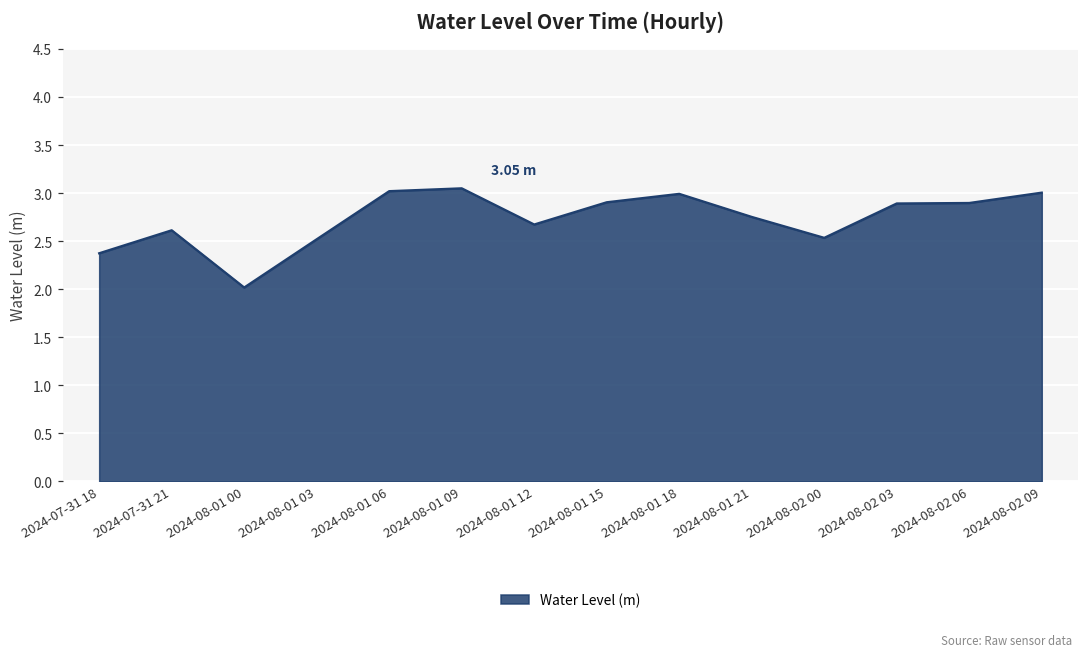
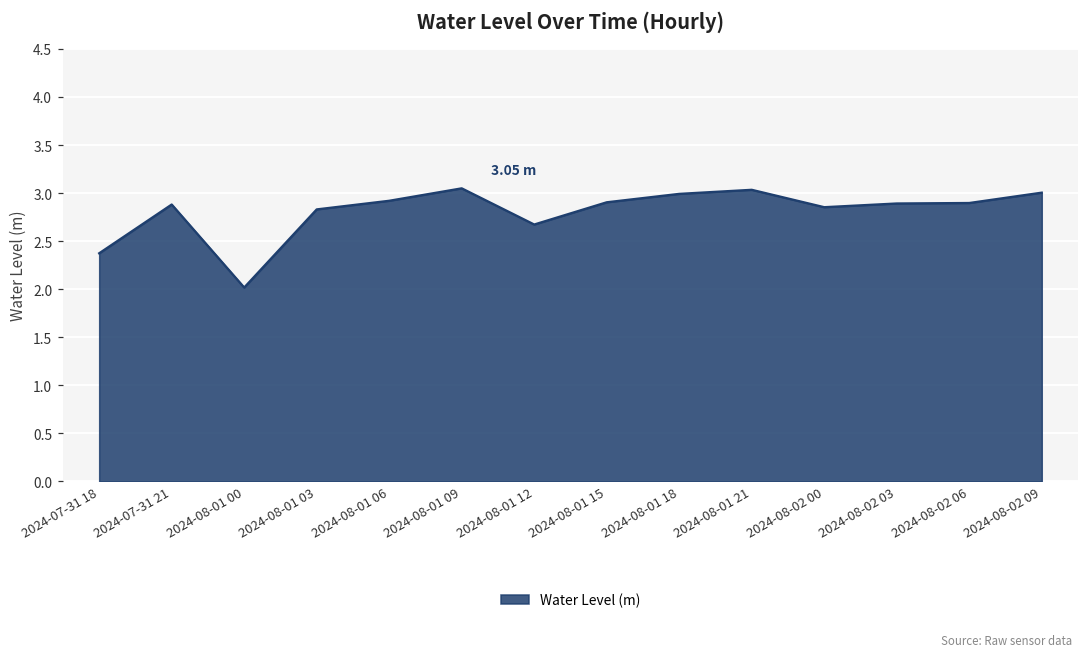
  {
    "2024-07-31 18": 2.4,
-   "2024-07-31 21": 2.6,
+   "2024-07-31 21": 2.9,
    "2024-08-01 00": 2.0,
-   "2024-08-01 03": 2.5,
-   "2024-08-01 06": 3.0,
+   "2024-08-01 03": 2.8,
+   "2024-08-01 06": 2.9,
    "2024-08-01 09": 3.1,
    "2024-08-01 12": 2.7,
    "2024-08-01 15": 2.9,
    "2024-08-01 18": 3.0,
-   "2024-08-01 21": 2.8,
-   "2024-08-02 00": 2.5,
+   "2024-08-01 21": 3.0,
+   "2024-08-02 00": 2.9,
    "2024-08-02 03": 2.9,
    "2024-08-02 06": 2.9,
    "2024-08-02 09": 3.0
  }
